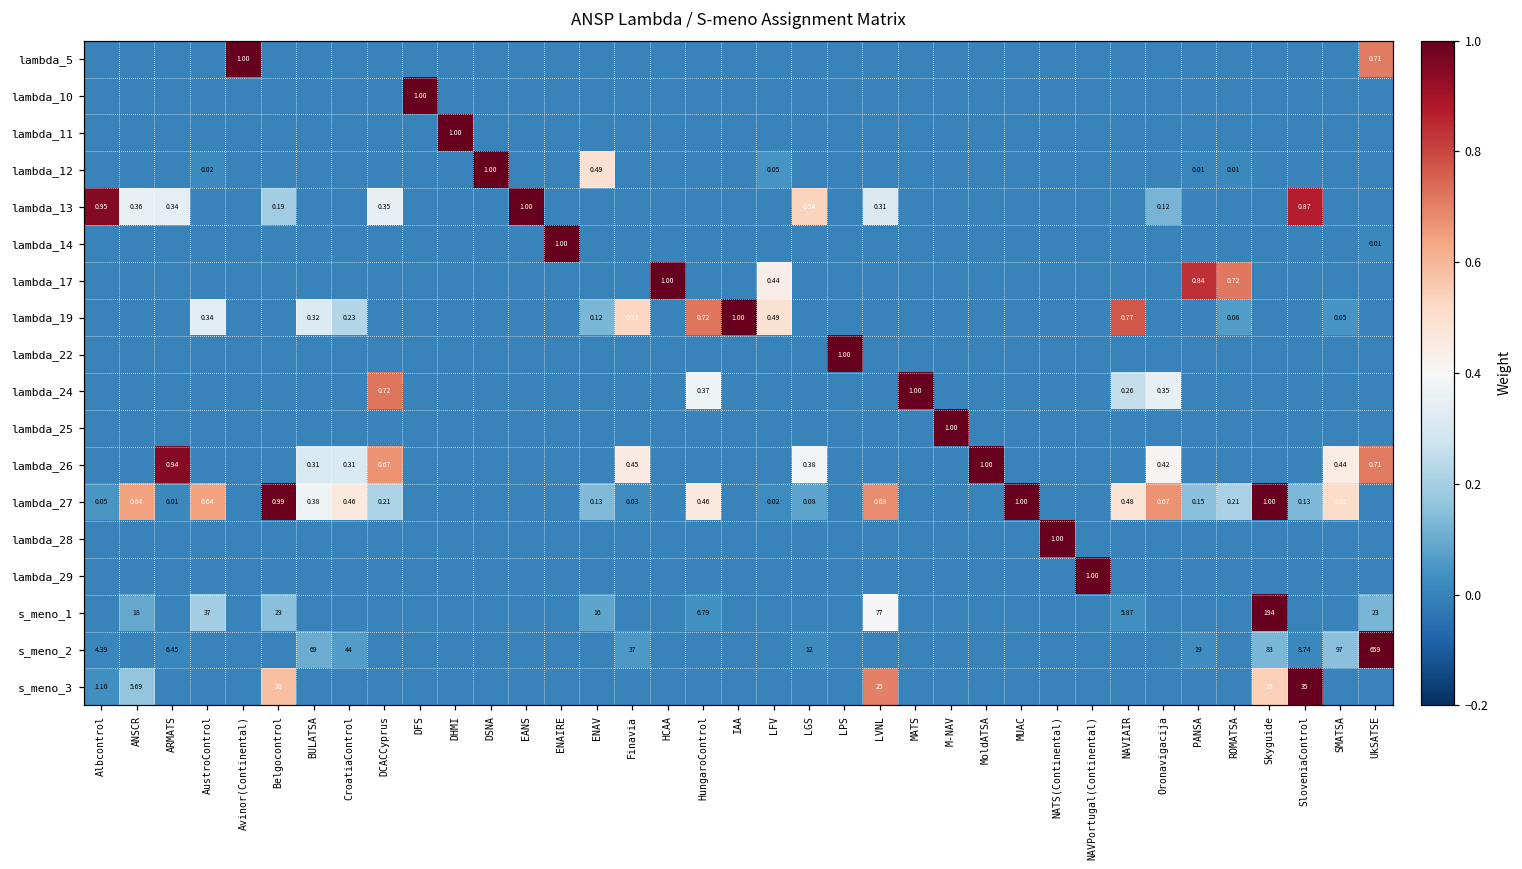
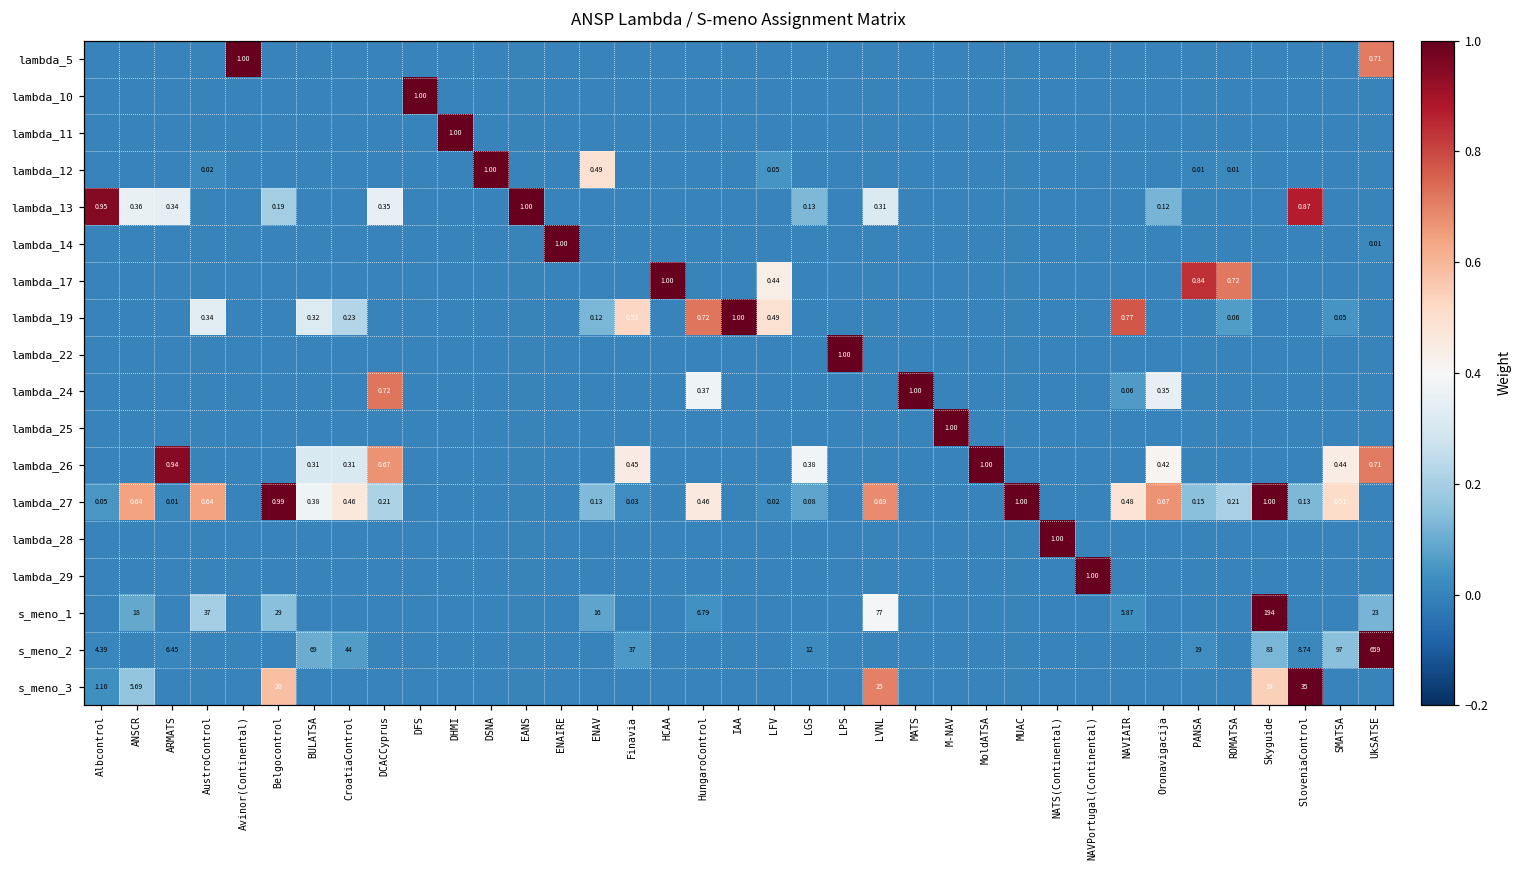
  {
    "lambda_5": {
      "Avinor(Continental)": 1.00,
      "UkSATSE": 0.71
    },
    "lambda_10": {
      "DFS": 1.00
    },
    "lambda_11": {
      "DHMI": 1.00
    },
    "lambda_12": {
      "AustroControl": 0.02,
      "DSNA": 1.00,
      "ENAV": 0.49,
      "LFV": 0.05,
      "PANSA": 0.01,
      "ROMATSA": 0.01
    },
    "lambda_13": {
      "Albcontrol": 0.95,
      "ANSCR": 0.36,
      "ARMATS": 0.34,
      "Belgocontrol": 0.19,
      "DCACCyprus": 0.35,
      "EANS": 1.00,
-     "LGS": 0.54,
+     "LGS": 0.13,
      "LVNL": 0.31,
      "Oronavigacija": 0.12,
      "SloveniaControl": 0.87
    },
    "lambda_14": {
      "ENAIRE": 1.00,
      "UkSATSE": 0.01
    },
    "lambda_17": {
      "HCAA": 1.00,
      "LFV": 0.44,
      "PANSA": 0.84,
      "ROMATSA": 0.72
    },
    "lambda_19": {
      "AustroControl": 0.34,
      "BULATSA": 0.32,
      "CroatiaControl": 0.23,
      "ENAV": 0.12,
      "Finavia": 0.53,
      "HungaroControl": 0.72,
      "IAA": 1.00,
      "LFV": 0.49,
      "NAVIAIR": 0.77,
      "ROMATSA": 0.06,
      "SMATSA": 0.05
    },
    "lambda_22": {
      "LPS": 1.00
    },
    "lambda_24": {
      "DCACCyprus": 0.72,
      "HungaroControl": 0.37,
      "MATS": 1.00,
-     "NAVIAIR": 0.26,
+     "NAVIAIR": 0.06,
      "Oronavigacija": 0.35
    },
    "lambda_25": {
      "M-NAV": 1.00
    },
    "lambda_26": {
      "ARMATS": 0.94,
      "BULATSA": 0.31,
      "CroatiaControl": 0.31,
      "DCACCyprus": 0.67,
      "Finavia": 0.45,
      "LGS": 0.38,
      "MoldATSA": 1.00,
      "Oronavigacija": 0.42,
      "SMATSA": 0.44,
      "UkSATSE": 0.71
    },
    "lambda_27": {
      "Albcontrol": 0.05,
      "ANSCR": 0.64,
      "ARMATS": 0.01,
      "AustroControl": 0.64,
      "Belgocontrol": 0.99,
      "BULATSA": 0.38,
      "CroatiaControl": 0.46,
      "DCACCyprus": 0.21,
      "ENAV": 0.13,
      "Finavia": 0.03,
      "HungaroControl": 0.46,
      "LFV": 0.02,
      "LGS": 0.08,
      "LVNL": 0.69,
      "MUAC": 1.00,
      "NAVIAIR": 0.48,
      "Oronavigacija": 0.67,
      "PANSA": 0.15,
      "ROMATSA": 0.21,
      "Skyguide": 1.00,
      "SloveniaControl": 0.13,
      "SMATSA": 0.51
    },
    "lambda_28": {
      "NATS(Continental)": 1.00
    },
    "lambda_29": {
      "NAVPortugal(Continental)": 1.00
    },
    "s_meno_1": {
      "ANSCR": 18,
      "AustroControl": 37,
      "Belgocontrol": 29,
      "ENAV": 16,
      "HungaroControl": 6.79,
      "LVNL": 77,
      "NAVIAIR": 5.87,
      "Skyguide": 194,
      "UkSATSE": 23
    },
    "s_meno_2": {
      "Albcontrol": 4.39,
      "ARMATS": 6.45,
      "BULATSA": 69,
      "CroatiaControl": 44,
      "Finavia": 37,
      "LGS": 12,
      "PANSA": 19,
      "Skyguide": 83,
      "SloveniaControl": 8.74,
      "SMATSA": 97,
      "UkSATSE": 659
    },
    "s_meno_3": {
      "Albcontrol": 1.10,
      "ANSCR": 5.69,
      "Belgocontrol": 20,
      "LVNL": 25,
      "Skyguide": 19,
      "SloveniaControl": 35
    }
  }
